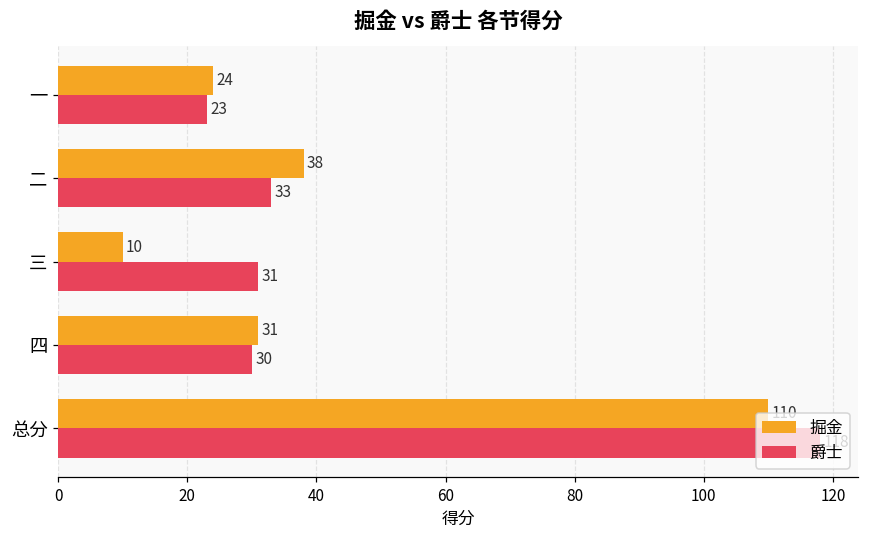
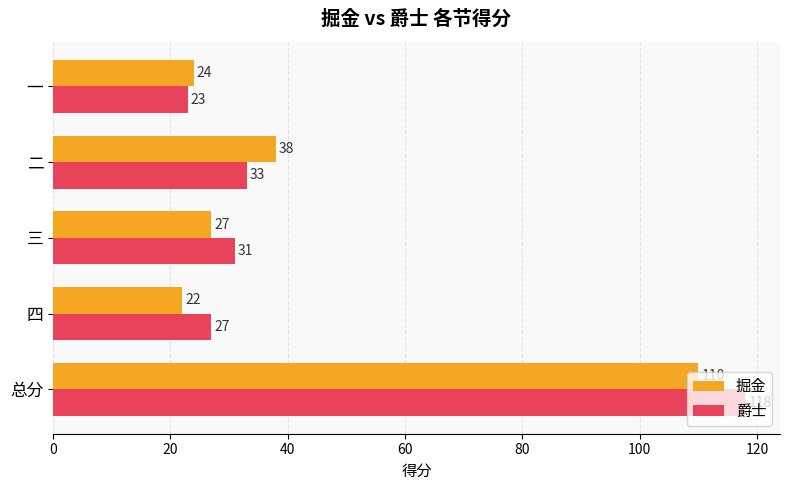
  {
    "掘金": {
      "一": 24,
      "二": 38,
-     "三": 10,
-     "四": 31
+     "三": 27,
+     "四": 22
    },
    "爵士": {
      "一": 23,
      "二": 33,
      "三": 31,
-     "四": 30
+     "四": 27
    }
  }
